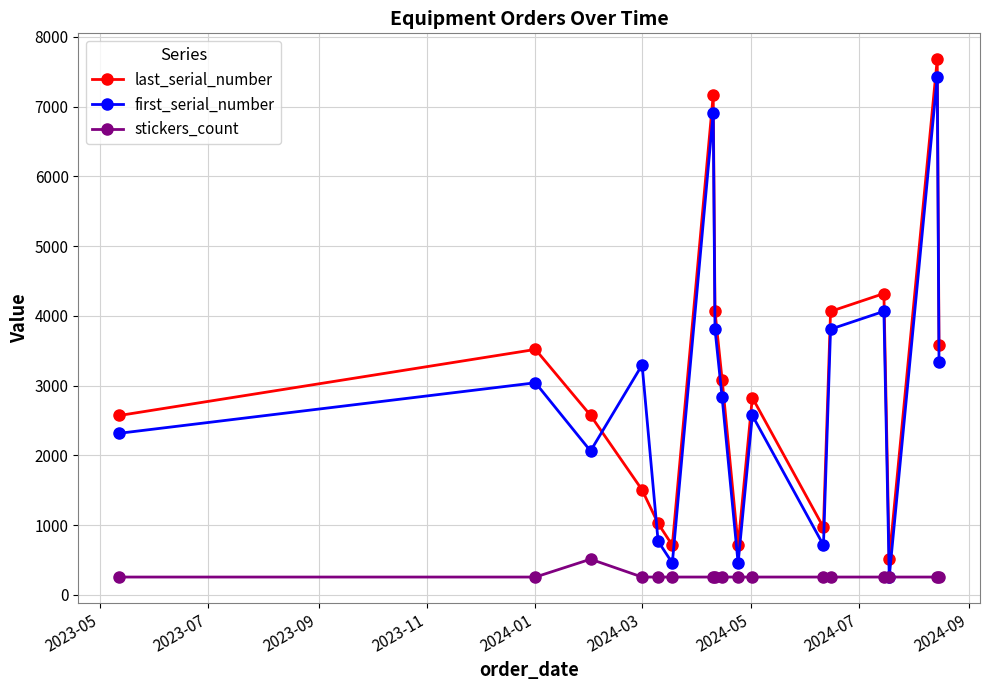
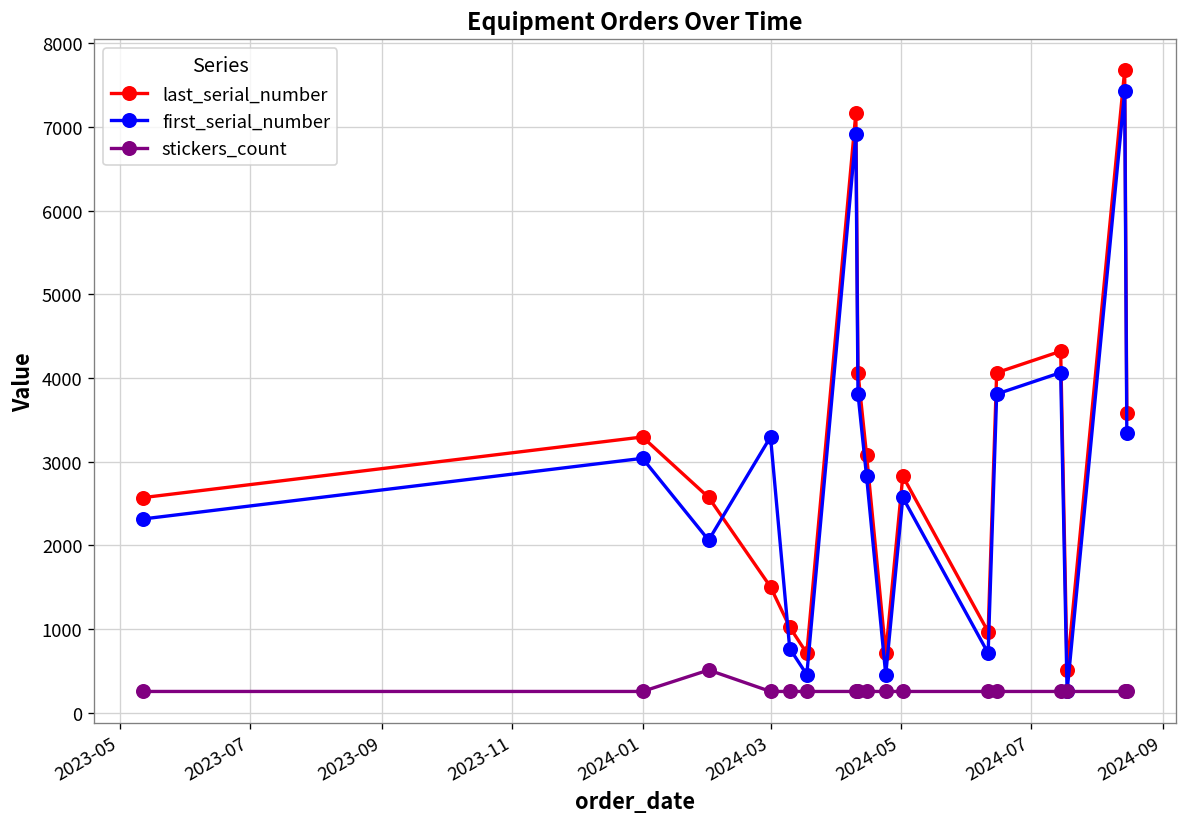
  {
    "last_serial_number": {
-     "2024-01": 3500,
+     "2024-01": 3300,
      "2024-03": 1500
    },
    "first_serial_number": {
      "2024-01": 3000,
      "2024-03": 3300
    },
    "stickers_count": {
      "2024-01": 300,
      "2024-03": 300
    }
  }
